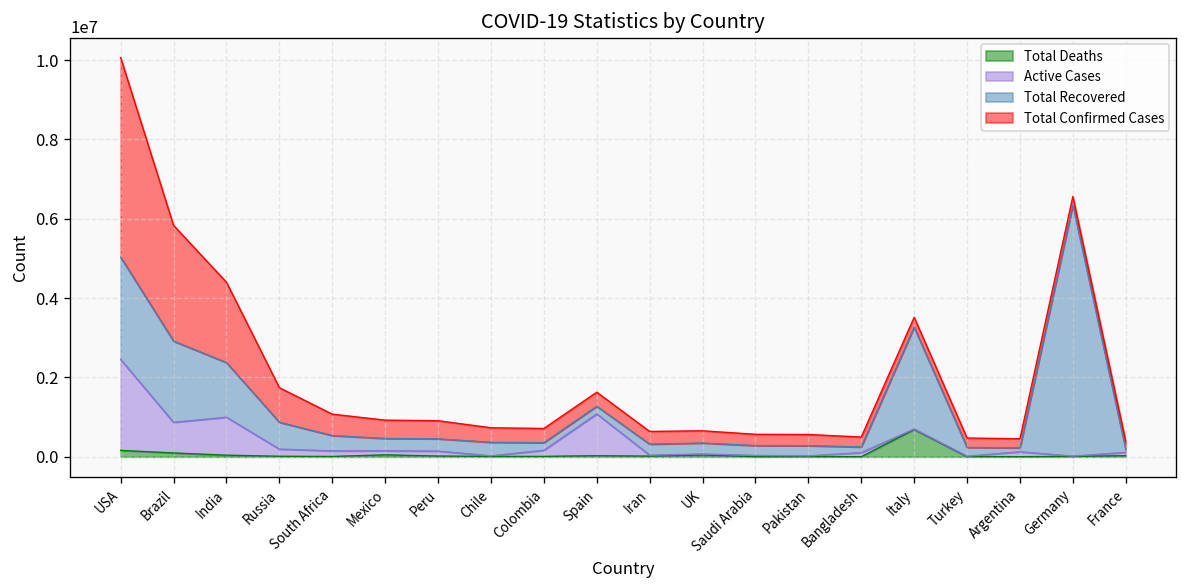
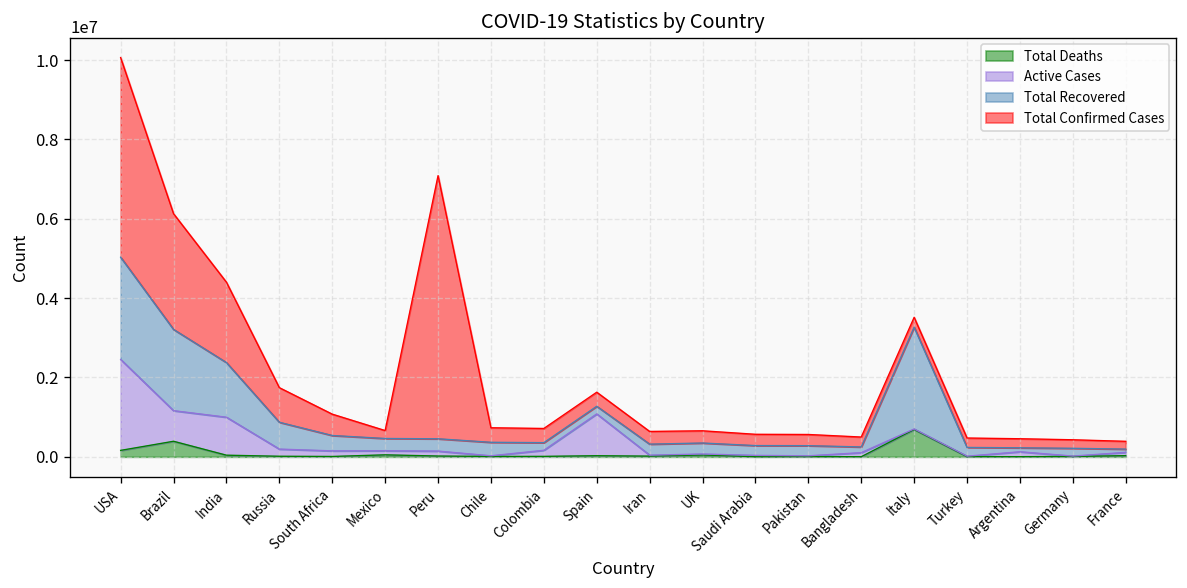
  {
    "Total Deaths": {
      "USA": 200000,
-     "Brazil": 100000,
+     "Brazil": 400000,
      "India": 0,
      "Russia": 0,
      "South Africa": 0,
      "Mexico": 100000,
      "Peru": 0,
      "Colombia": 0,
      "Spain": 0,
      "Bangladesh": 0,
      "Argentina": 0,
      "France": 0
    },
    "Active Cases": {
      "USA": 2300000,
      "Brazil": 800000,
      "India": 1000000,
      "Russia": 200000,
      "South Africa": 100000,
      "Mexico": 100000,
      "Peru": 100000,
      "Colombia": 200000,
      "Spain": 1100000,
      "Bangladesh": 100000,
      "Argentina": 100000,
      "France": 100000
    },
    "Total Recovered": {
      "USA": 2600000,
      "Brazil": 2000000,
      "India": 1400000,
      "Russia": 700000,
      "South Africa": 400000,
      "Mexico": 300000,
      "Peru": 300000,
      "Chile": 300000,
      "Colombia": 200000,
      "Spain": 200000,
      "Iran": 300000,
      "UK": 300000,
      "Saudi Arabia": 200000,
      "Pakistan": 300000,
      "Bangladesh": 100000,
      "Italy": 2600000,
      "Turkey": 200000,
      "Argentina": 100000,
-     "Germany": 6300000,
+     "Germany": 200000,
      "France": 100000
    },
    "Total Confirmed Cases": {
      "USA": 5000000,
      "Brazil": 2900000,
      "India": 2000000,
      "Russia": 900000,
      "South Africa": 500000,
-     "Mexico": 500000,
-     "Peru": 500000,
+     "Mexico": 200000,
+     "Peru": 6600000,
      "Chile": 400000,
      "Colombia": 400000,
      "Spain": 400000,
      "Iran": 300000,
      "UK": 300000,
      "Saudi Arabia": 300000,
      "Pakistan": 300000,
      "Bangladesh": 200000,
      "Italy": 200000,
      "Turkey": 200000,
      "Argentina": 200000,
      "Germany": 200000,
      "France": 200000
    }
  }
